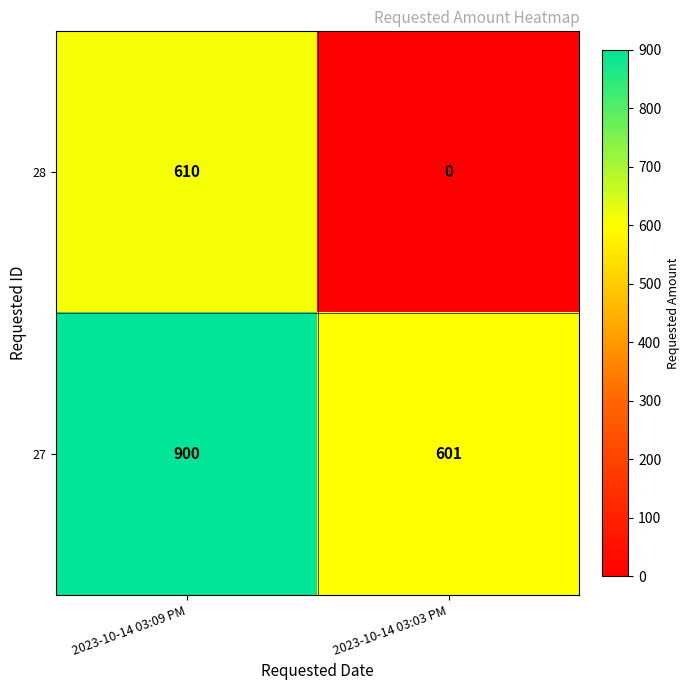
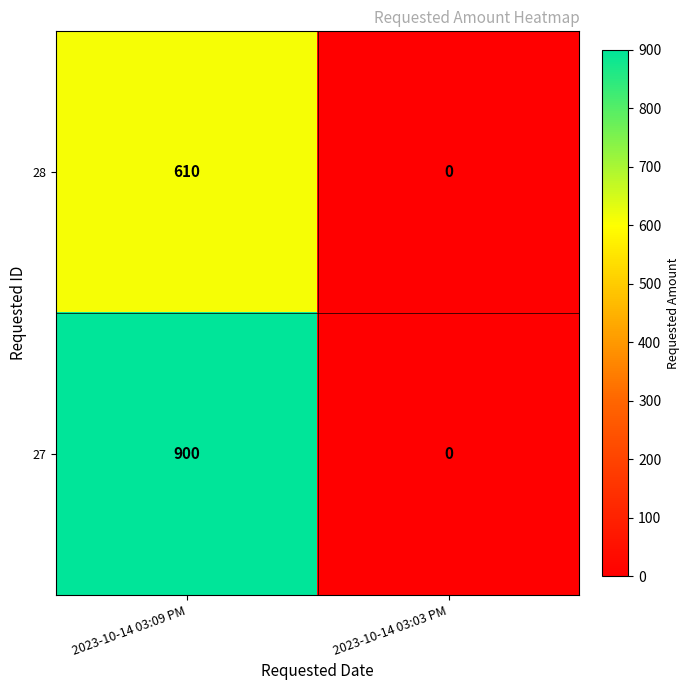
  {
    "28": {
      "2023-10-14 03:09 PM": 610,
      "2023-10-14 03:03 PM": 0
    },
    "27": {
      "2023-10-14 03:09 PM": 900,
-     "2023-10-14 03:03 PM": 601
+     "2023-10-14 03:03 PM": 0
    }
  }
